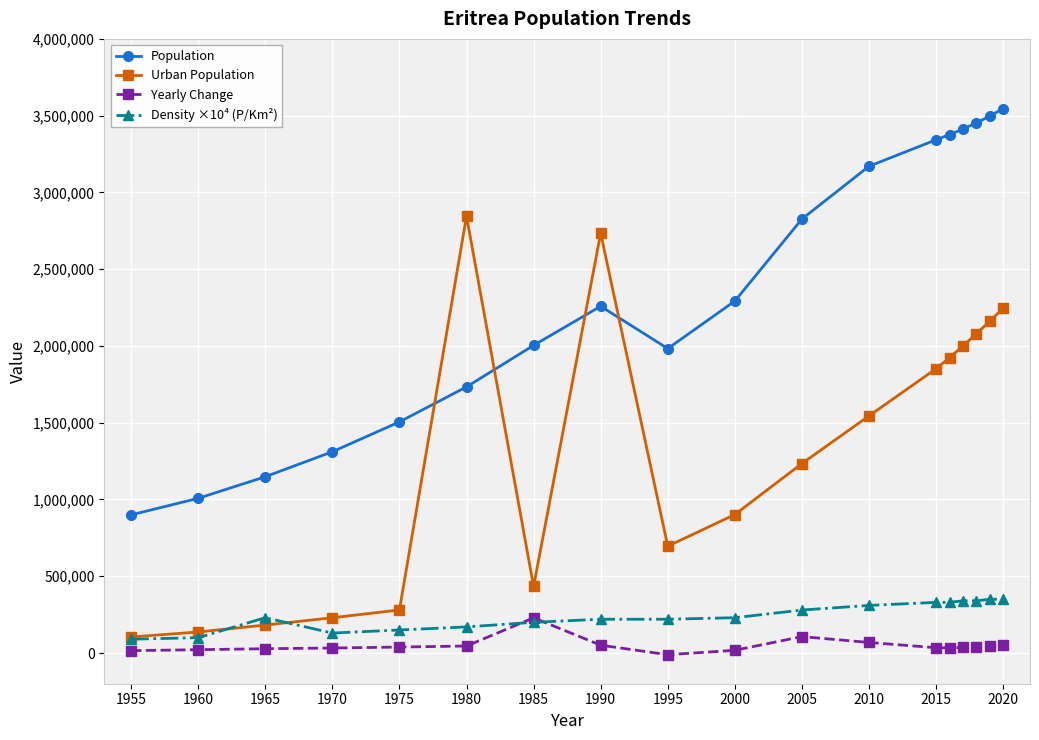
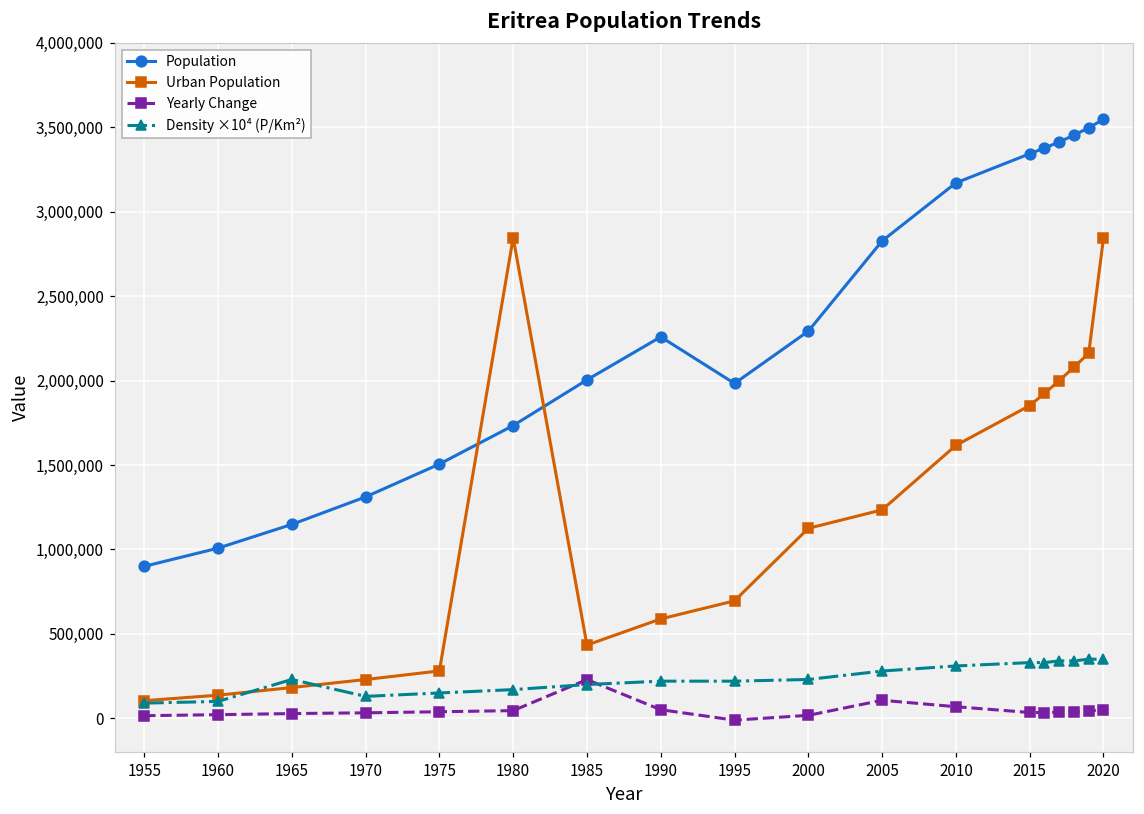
  {
    "Population": {
      "1955": "900,000",
      "1960": "1,010,000",
      "1965": "1,150,000",
      "1970": "1,310,000",
      "1975": "1,510,000",
      "1980": "1,730,000",
      "1985": "2,000,000",
      "1990": "2,260,000",
      "1995": "1,980,000",
      "2000": "2,290,000",
      "2005": "2,830,000",
      "2010": "3,170,000",
      "2015": "3,340,000",
      "2020": "3,550,000"
    },
    "Urban Population": {
      "1960": "140,000",
      "1965": "180,000",
      "1970": "230,000",
      "1975": "280,000",
      "1980": "2,850,000",
      "1985": "430,000",
-     "1990": "2,730,000",
+     "1990": "590,000",
      "1995": "700,000",
-     "2000": "900,000",
+     "2000": "1,130,000",
      "2005": "1,230,000",
-     "2010": "1,540,000",
+     "2010": "1,620,000",
      "2015": "1,850,000",
-     "2020": "2,250,000"
+     "2020": "2,840,000"
    },
    "Yearly Change": {
      "1955": "20,000",
      "1960": "20,000",
      "1965": "30,000",
      "1970": "30,000",
      "1975": "40,000",
      "1980": "50,000",
      "1985": "230,000",
      "1990": "50,000",
      "1995": "-10,000",
      "2000": "20,000",
      "2005": "110,000",
      "2010": "70,000",
      "2015": "30,000",
      "2020": "50,000"
    },
    "Density ×10⁴ (P/Km²)": {
      "1960": "100,000",
      "1965": "230,000",
      "1970": "130,000",
      "1975": "150,000",
      "1980": "170,000",
      "1985": "200,000",
      "1990": "220,000",
      "1995": "220,000",
      "2000": "230,000",
      "2005": "280,000",
      "2010": "310,000",
      "2015": "330,000",
      "2020": "350,000"
    }
  }
